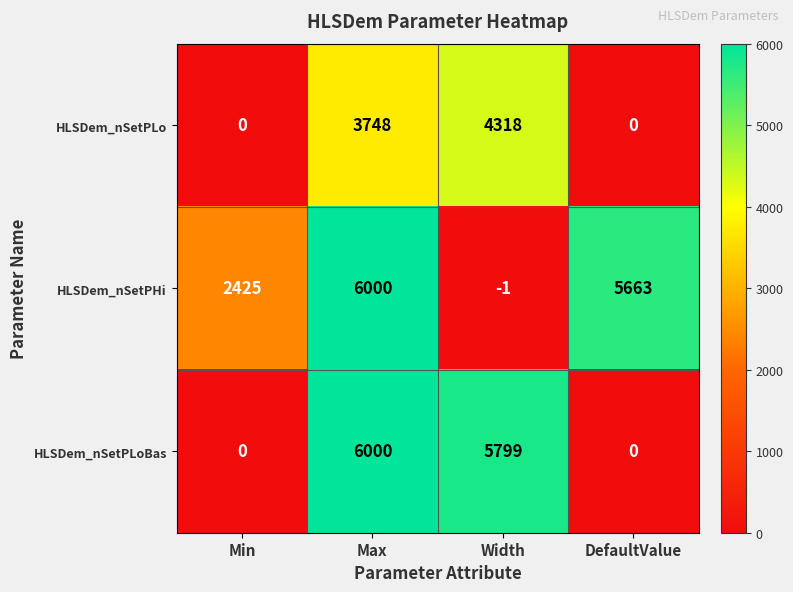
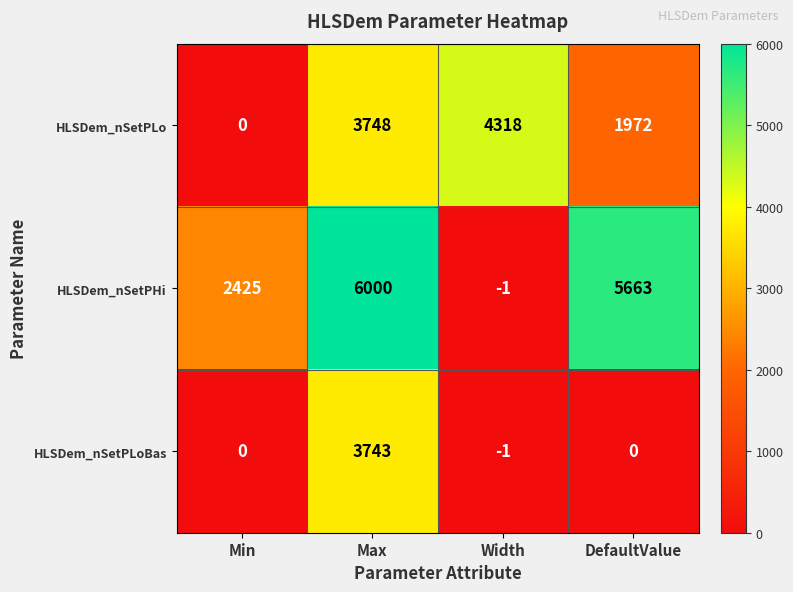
  {
    "HLSDem_nSetPLo": {
      "Min": 0,
      "Max": 3748,
      "Width": 4318,
-     "DefaultValue": 0
+     "DefaultValue": 1972
    },
    "HLSDem_nSetPHi": {
      "Min": 2425,
      "Max": 6000,
      "Width": -1,
      "DefaultValue": 5663
    },
    "HLSDem_nSetPLoBas": {
      "Min": 0,
-     "Max": 6000,
-     "Width": 5799,
+     "Max": 3743,
+     "Width": -1,
      "DefaultValue": 0
    }
  }
